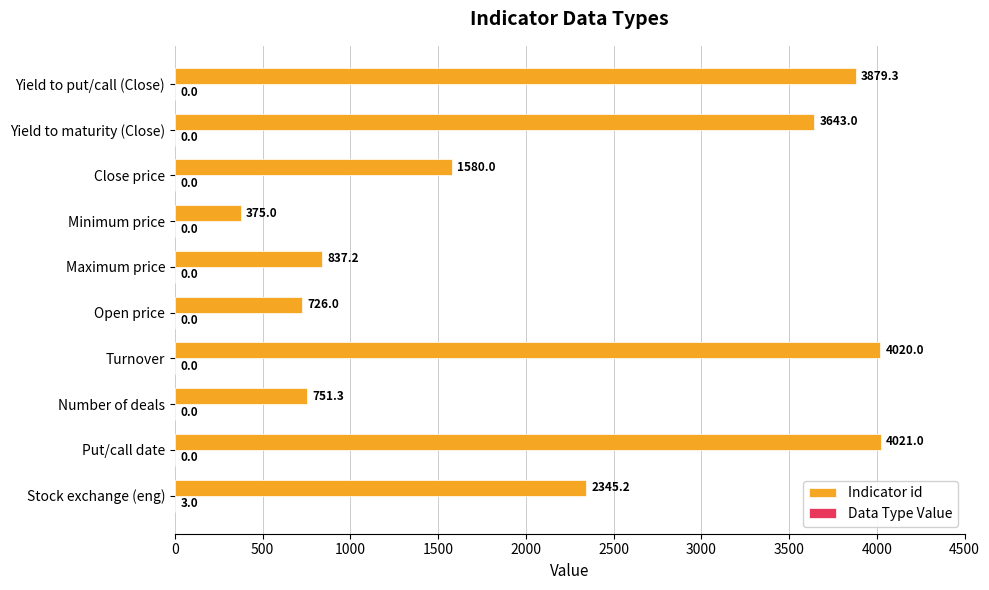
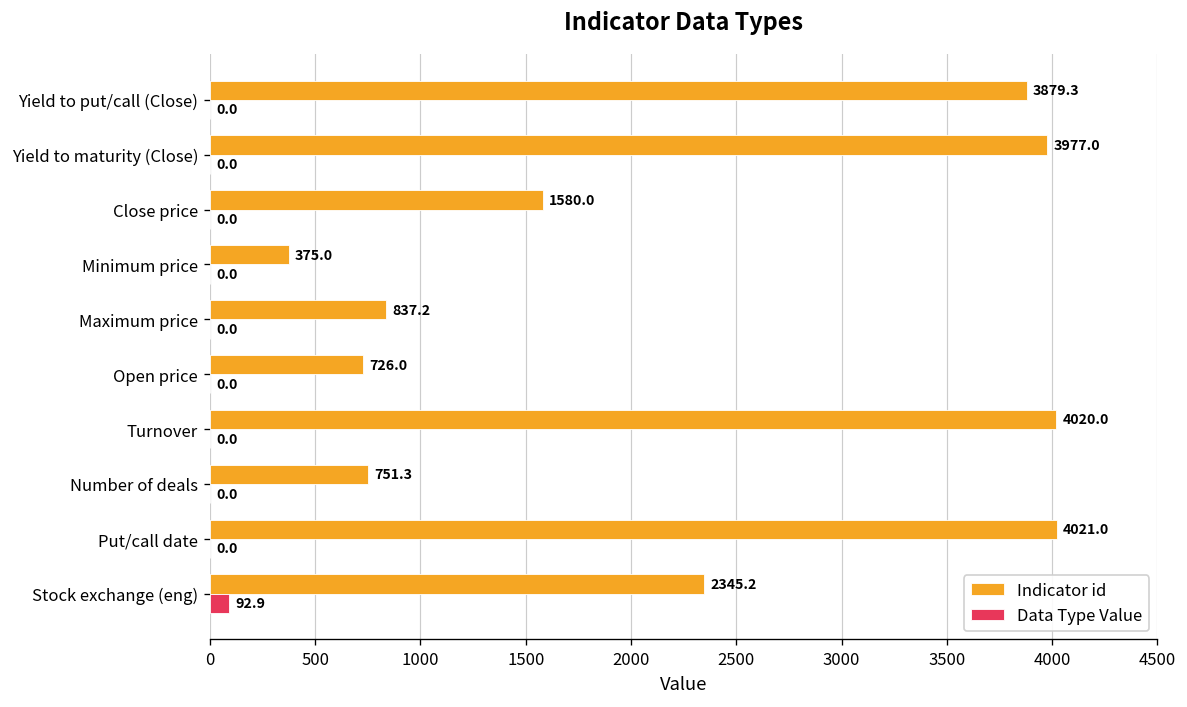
  {
    "Indicator id": {
      "Yield to put/call (Close)": 3879.3,
-     "Yield to maturity (Close)": 3643.0,
+     "Yield to maturity (Close)": 3977.0,
      "Close price": 1580.0,
      "Minimum price": 375.0,
      "Maximum price": 837.2,
      "Open price": 726.0,
      "Turnover": 4020.0,
      "Number of deals": 751.3,
      "Put/call date": 4021.0,
      "Stock exchange (eng)": 2345.2
    },
    "Data Type Value": {
      "Yield to put/call (Close)": 0.0,
      "Yield to maturity (Close)": 0.0,
      "Close price": 0.0,
      "Minimum price": 0.0,
      "Maximum price": 0.0,
      "Open price": 0.0,
      "Turnover": 0.0,
      "Number of deals": 0.0,
      "Put/call date": 0.0,
-     "Stock exchange (eng)": 3.0
+     "Stock exchange (eng)": 92.9
    }
  }
